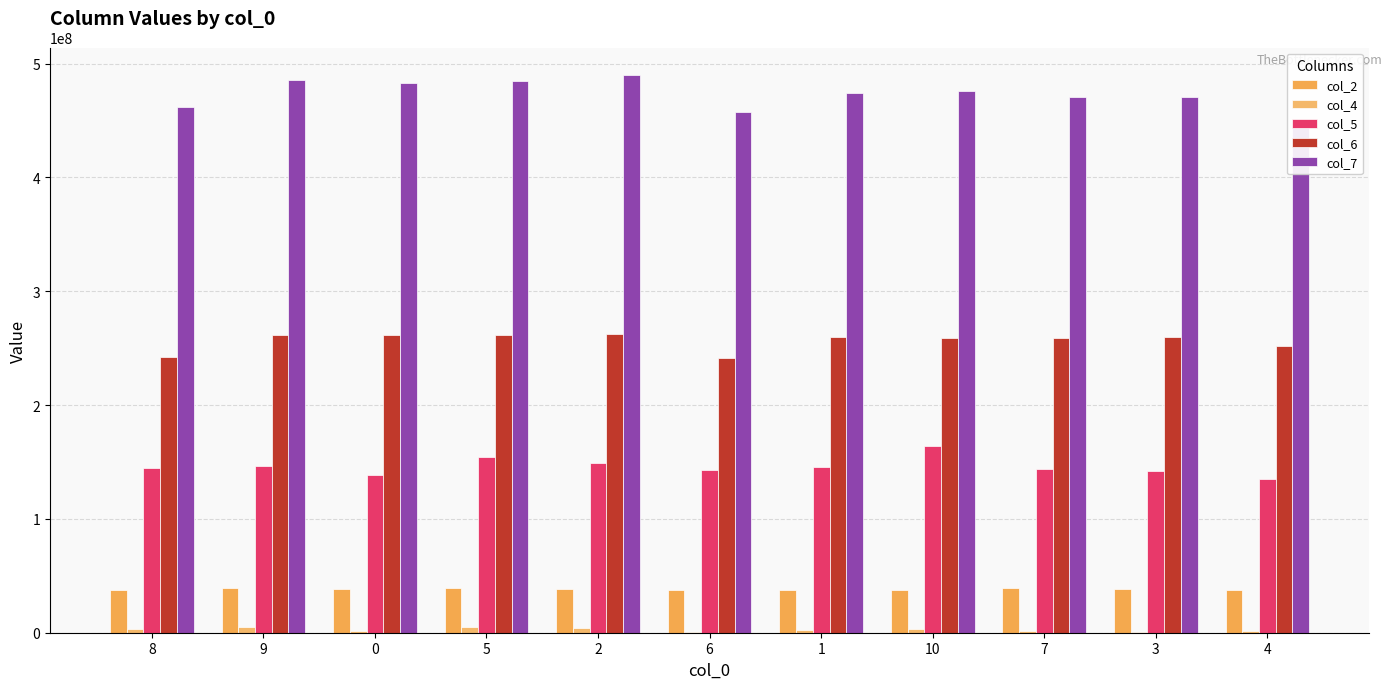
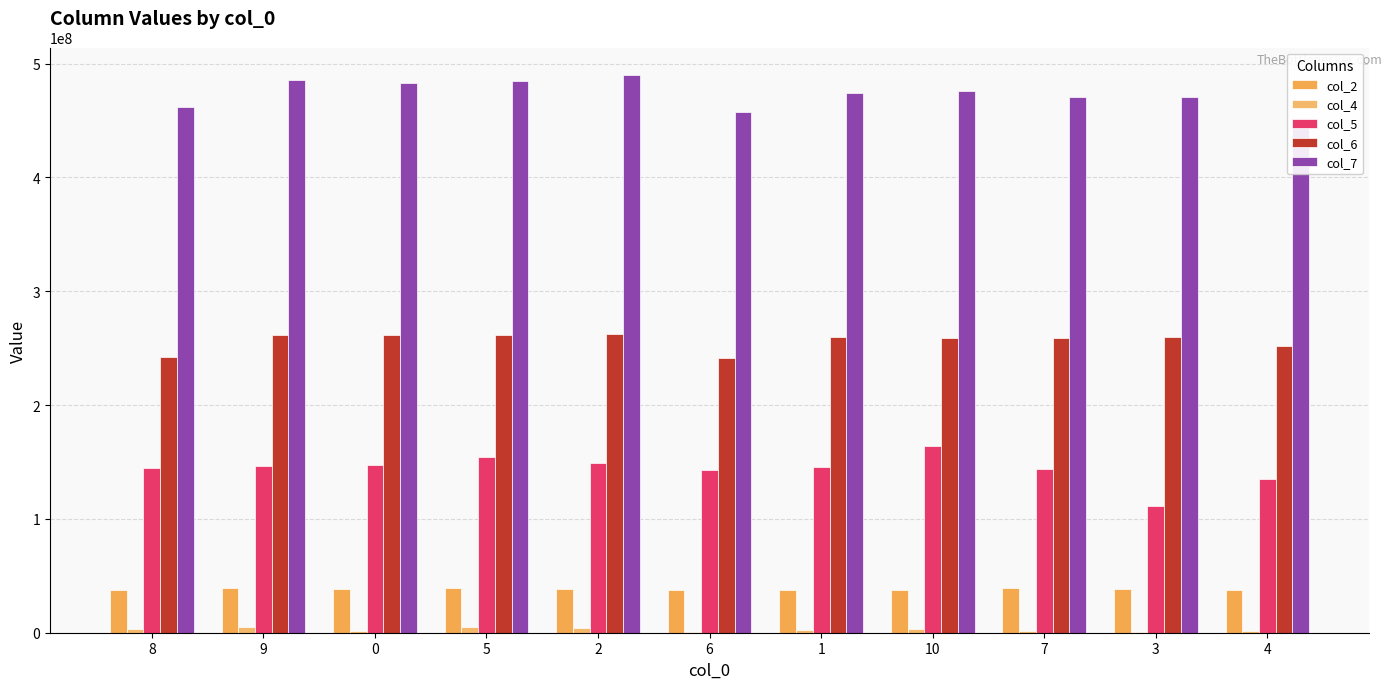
  {
    "col_5": {
      "8": 144000000,
      "9": 146000000,
-     "0": 138000000,
+     "0": 147000000,
      "5": 154000000,
      "2": 149000000,
      "6": 143000000,
      "1": 146000000,
      "10": 164000000,
      "7": 144000000,
-     "3": 142000000,
+     "3": 111000000,
      "4": 135000000
    },
    "col_6": {
      "8": 242000000,
      "9": 261000000,
      "0": 261000000,
      "5": 262000000,
      "2": 262000000,
      "6": 241000000,
      "1": 260000000,
      "10": 259000000,
      "7": 259000000,
      "3": 260000000,
      "4": 252000000
    },
    "col_7": {
      "8": 462000000,
      "9": 486000000,
      "0": 483000000,
      "5": 485000000,
      "2": 490000000,
      "6": 458000000,
      "1": 474000000,
      "10": 476000000,
      "7": 471000000,
      "3": 471000000
    }
  }
